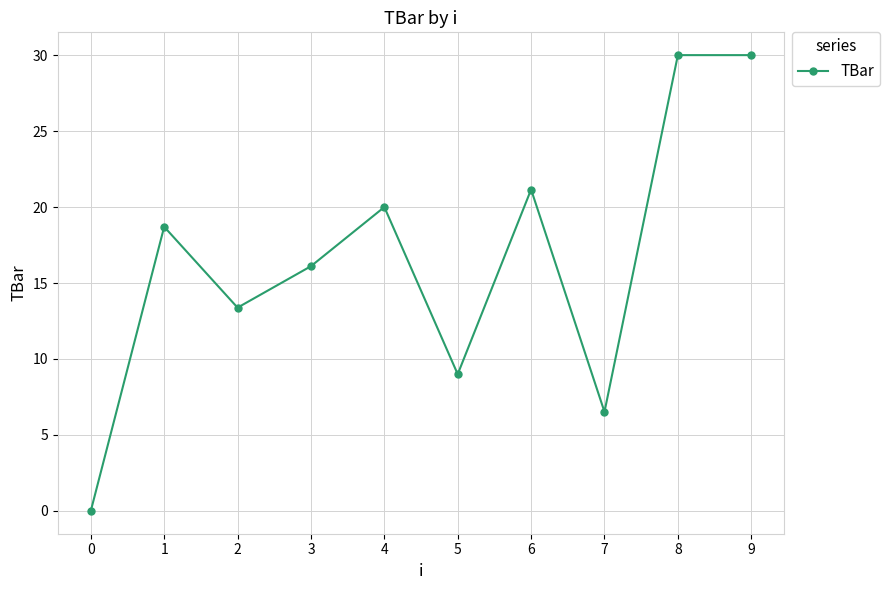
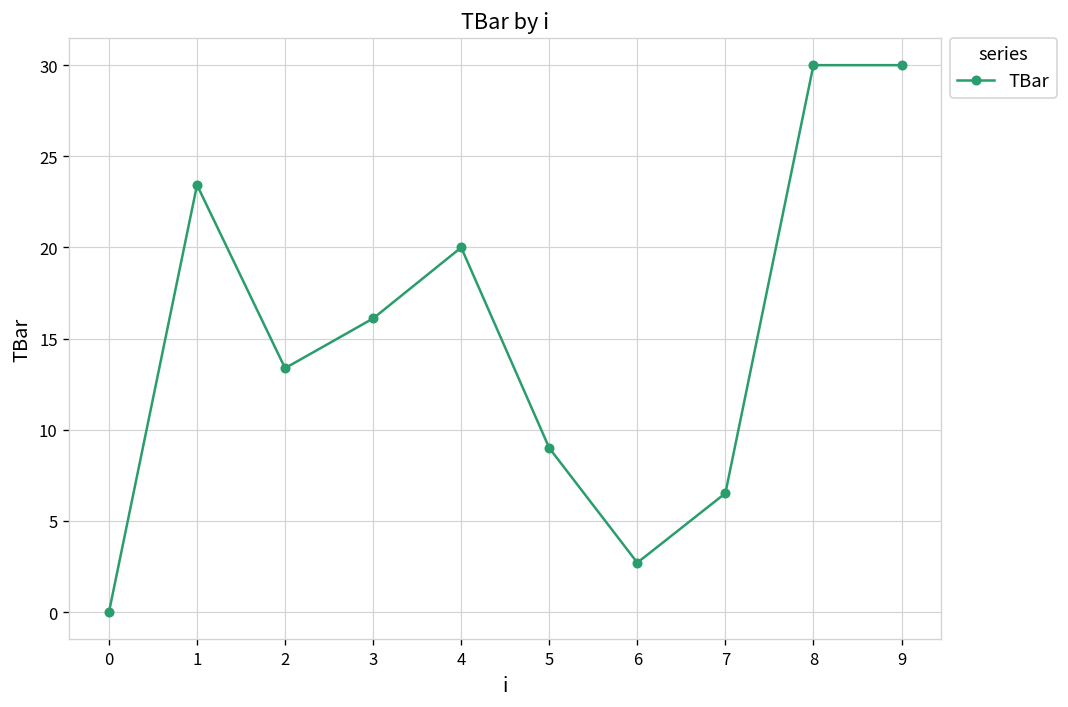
  {
    "0": 0.0,
-   "1": 18.7,
+   "1": 23.4,
    "2": 13.4,
    "3": 16.1,
    "4": 20.0,
    "5": 9.0,
-   "6": 21.2,
+   "6": 2.7,
    "7": 6.5,
    "8": 30.0,
    "9": 30.0
  }
